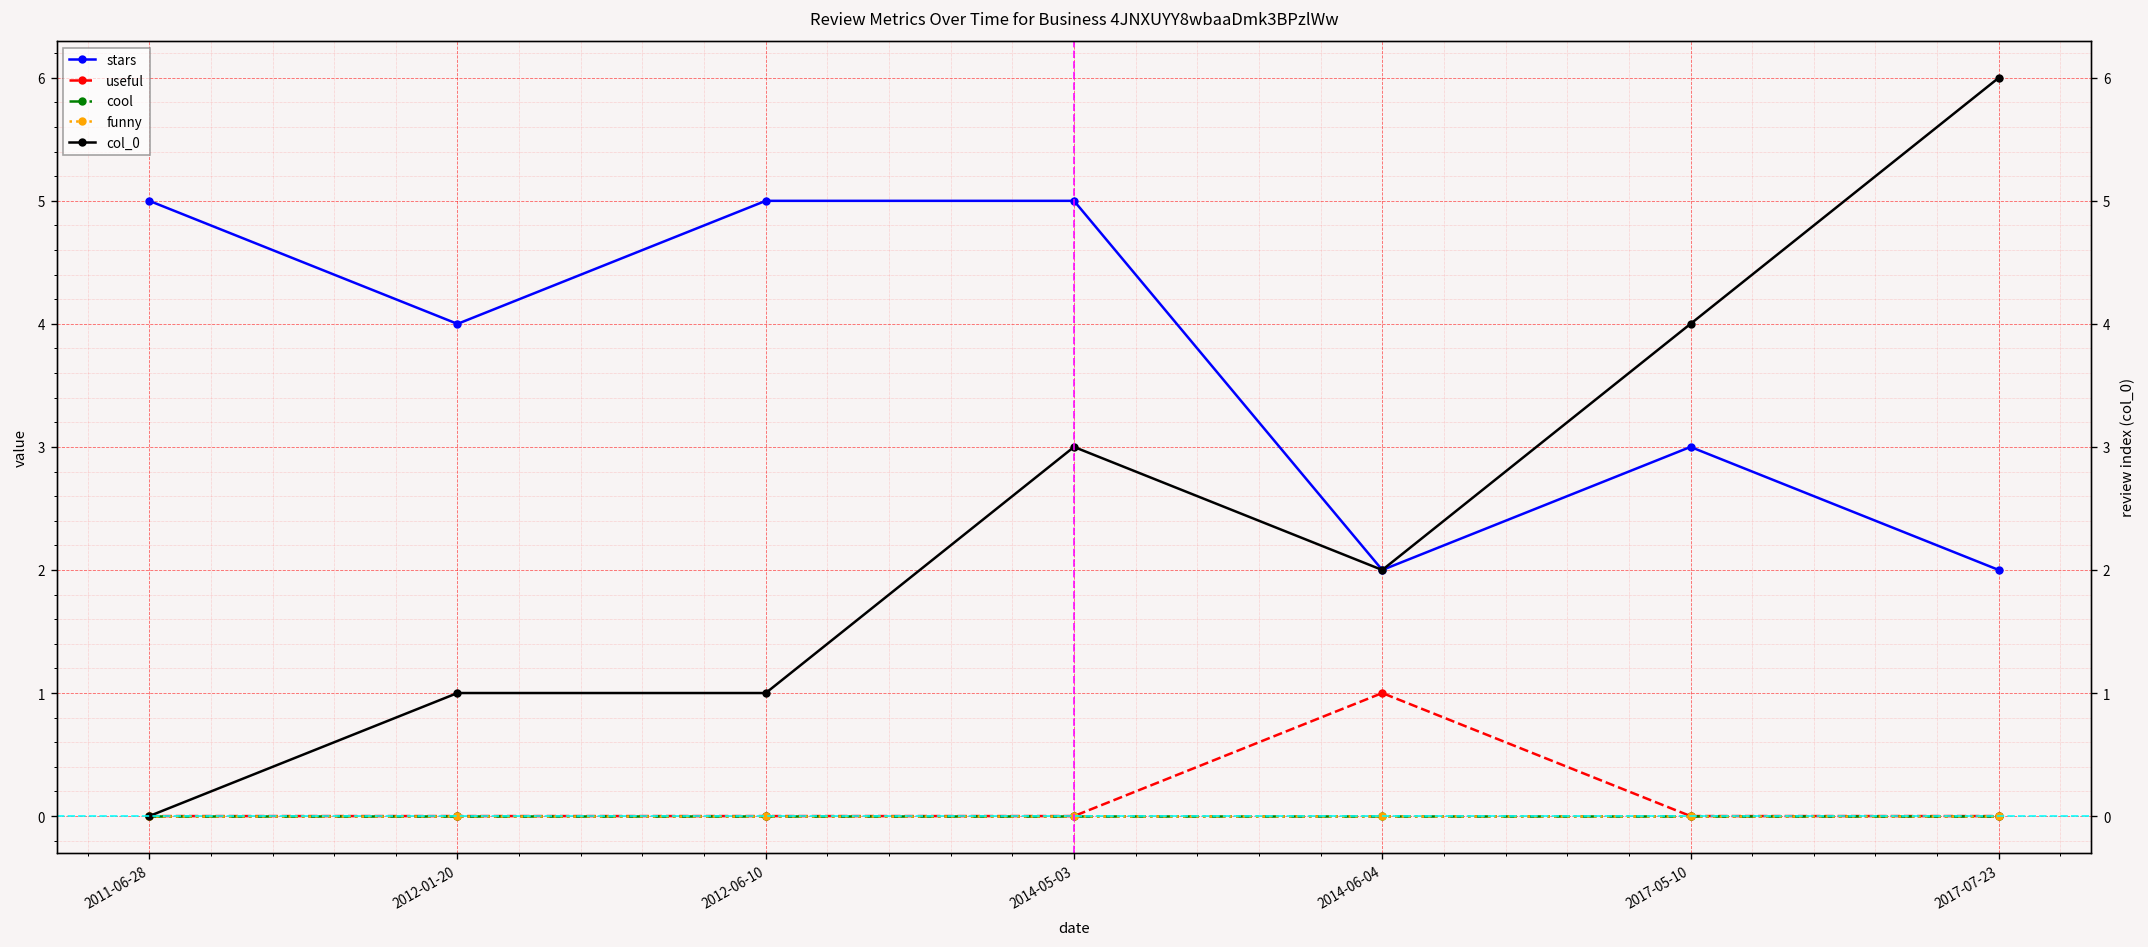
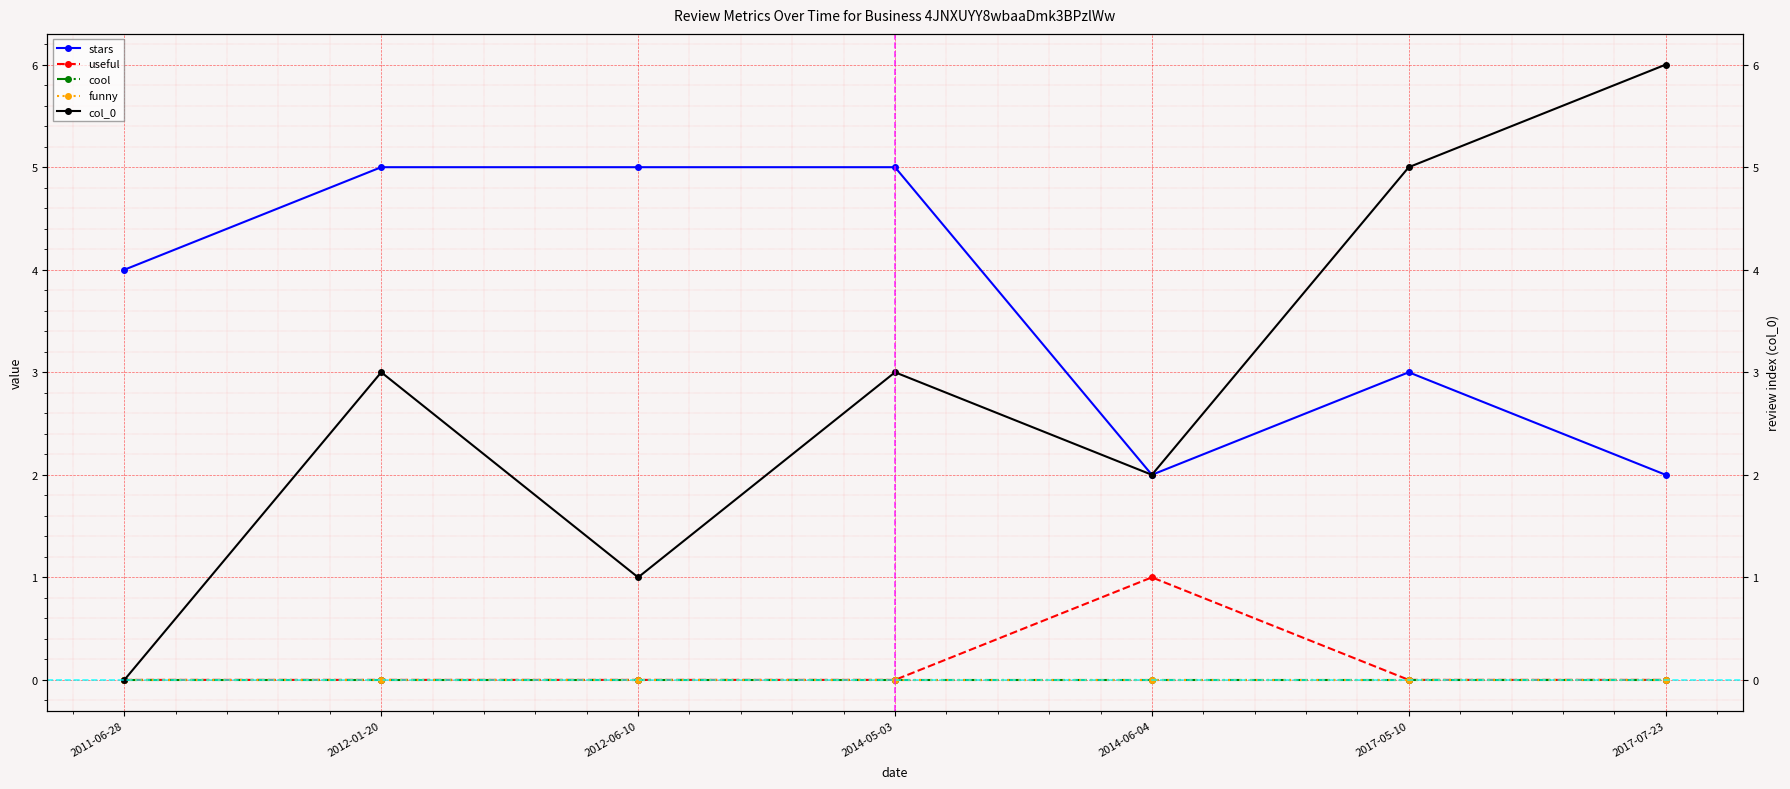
  {
    "stars": {
-     "2011-06-28": 5,
-     "2012-01-20": 4,
+     "2011-06-28": 4,
+     "2012-01-20": 5,
      "2012-06-10": 5,
      "2014-05-03": 5,
      "2017-05-10": 3,
      "2017-07-23": 2
    },
    "useful": {
      "2014-06-04": 1
    },
    "funny": {
      "2014-06-04": 0
    },
    "col_0": {
-     "2012-01-20": 1,
+     "2012-01-20": 3,
      "2012-06-10": 1,
      "2014-05-03": 3,
-     "2017-05-10": 4,
+     "2017-05-10": 5,
      "2017-07-23": 6
    }
  }
